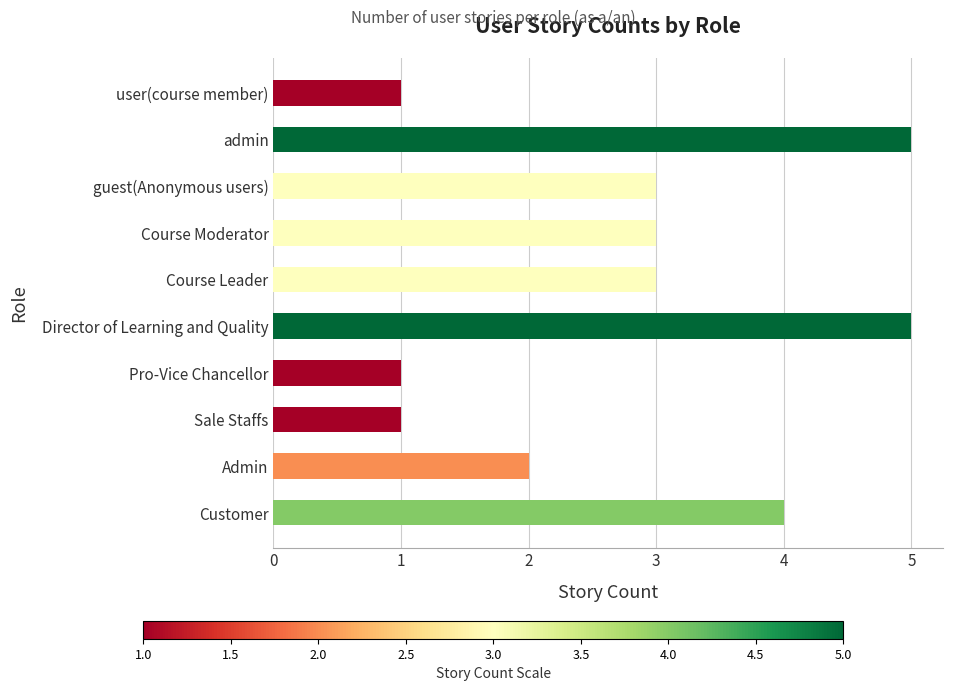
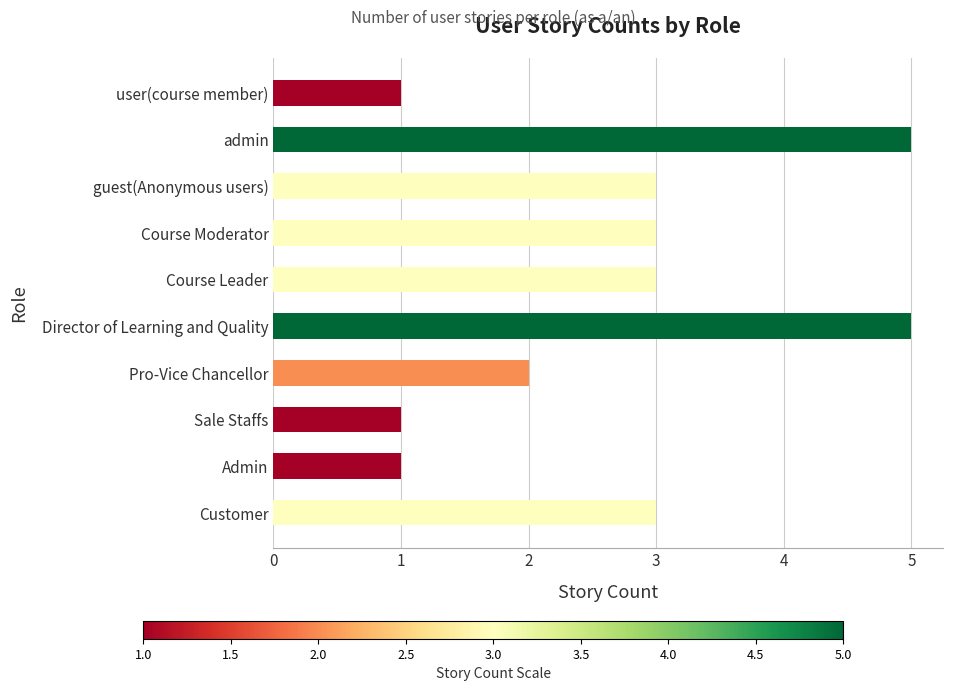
  {
    "user(course member)": 1,
    "admin": 5,
    "guest(Anonymous users)": 3,
    "Course Moderator": 3,
    "Course Leader": 3,
    "Director of Learning and Quality": 5,
-   "Pro-Vice Chancellor": 1,
+   "Pro-Vice Chancellor": 2,
    "Sale Staffs": 1,
-   "Admin": 2,
-   "Customer": 4
+   "Admin": 1,
+   "Customer": 3
  }
